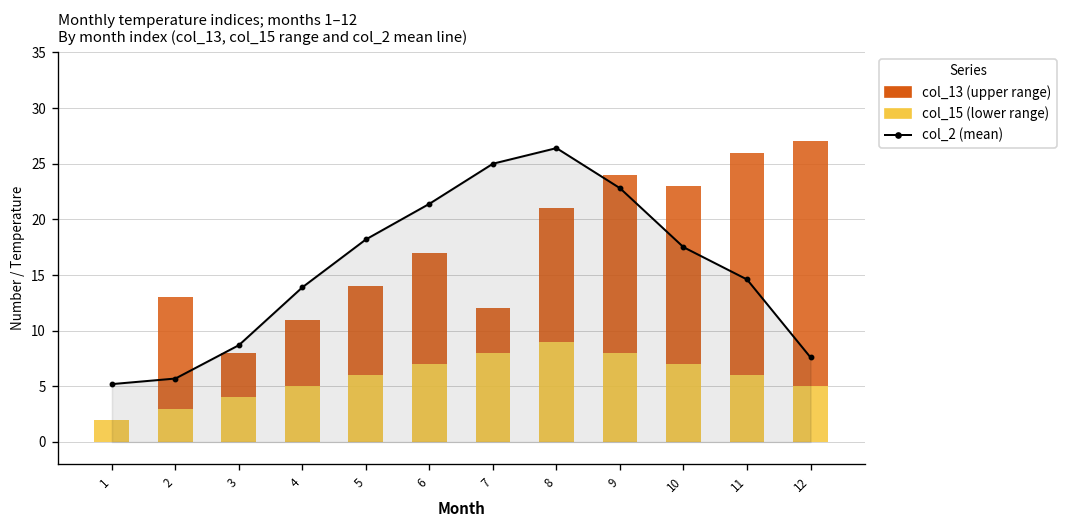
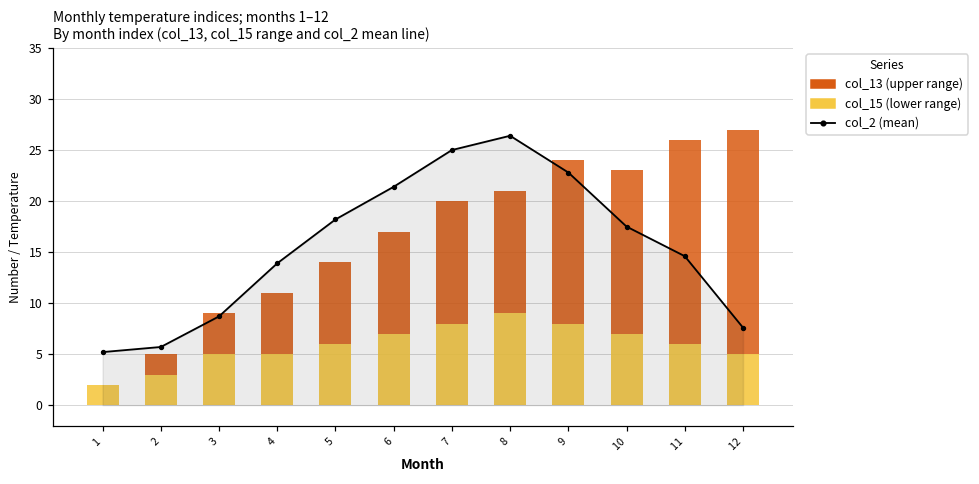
  {
    "col_15 (lower range)": {
      "1": 2,
      "2": 3,
-     "3": 4,
+     "3": 5,
      "4": 5,
      "5": 6,
      "6": 7,
      "7": 8,
      "8": 9,
      "9": 8,
      "10": 7,
      "11": 6,
      "12": 5
    },
    "col_2 (mean)": {
      "1": 5,
      "2": 6,
      "3": 9,
      "4": 14,
      "5": 18,
      "6": 21,
      "7": 25,
      "8": 26,
      "9": 23,
      "10": 18,
      "11": 15,
      "12": 8
    },
    "col_13 (upper range)": {
      "1": 0,
-     "2": 10,
+     "2": 2,
      "3": 4,
      "4": 6,
      "5": 8,
      "6": 10,
-     "7": 4,
+     "7": 12,
      "8": 12,
      "9": 16,
      "10": 16,
      "11": 20,
      "12": 22
    }
  }
